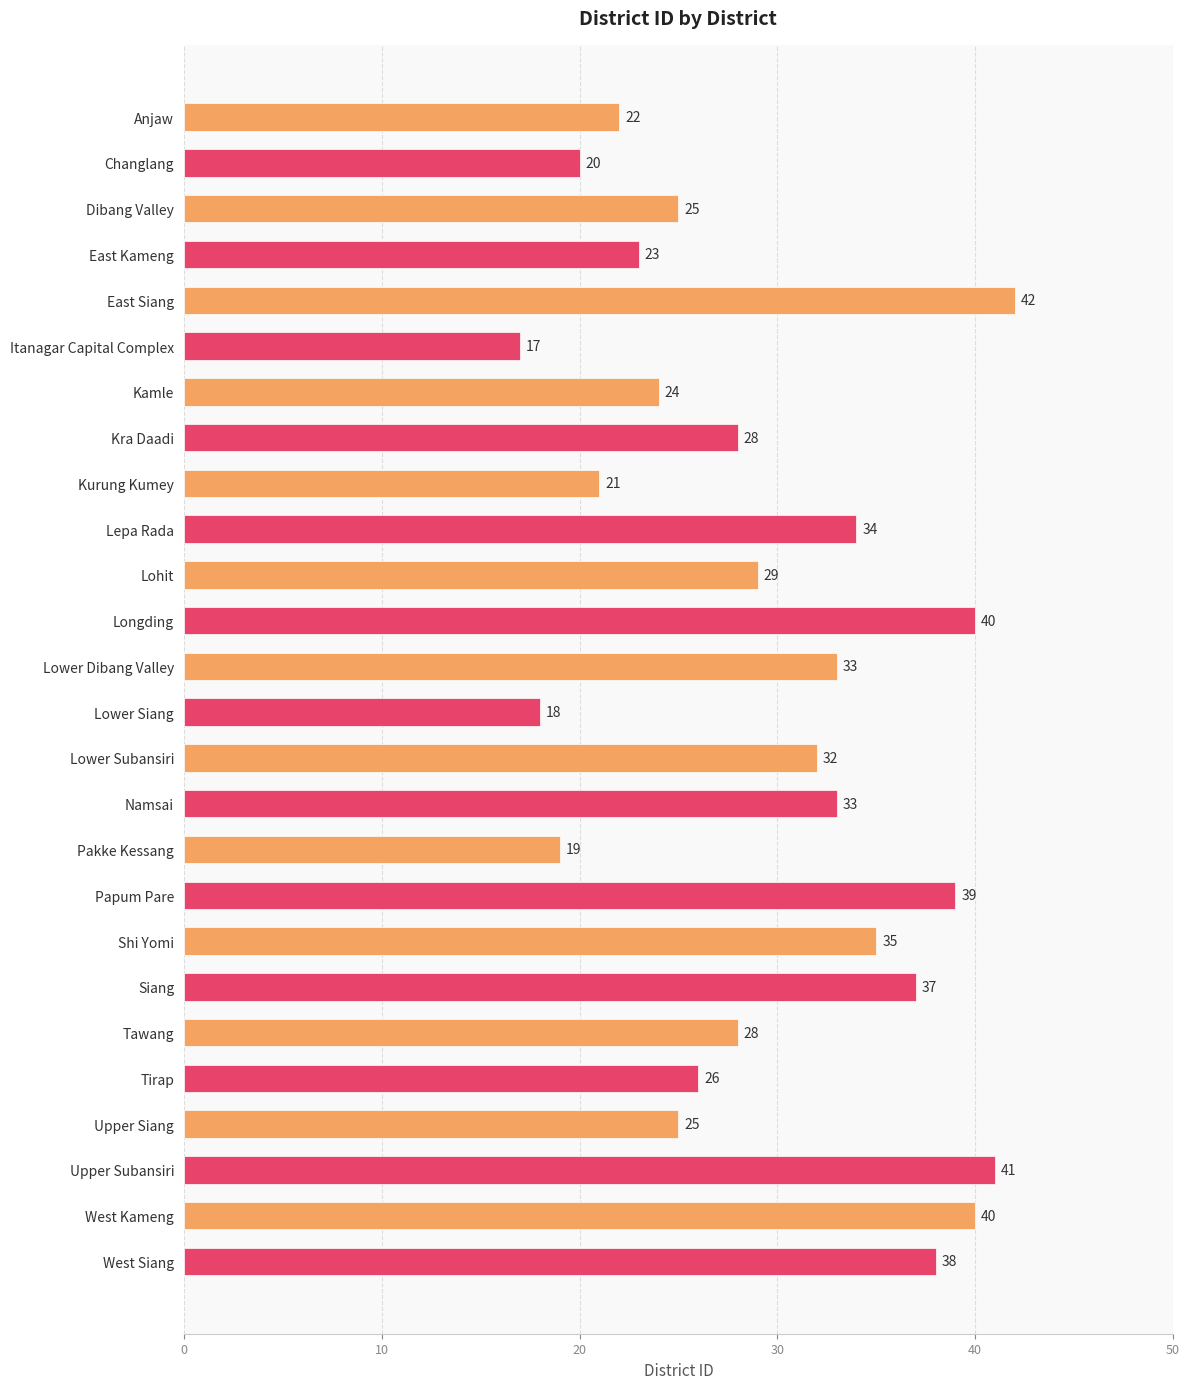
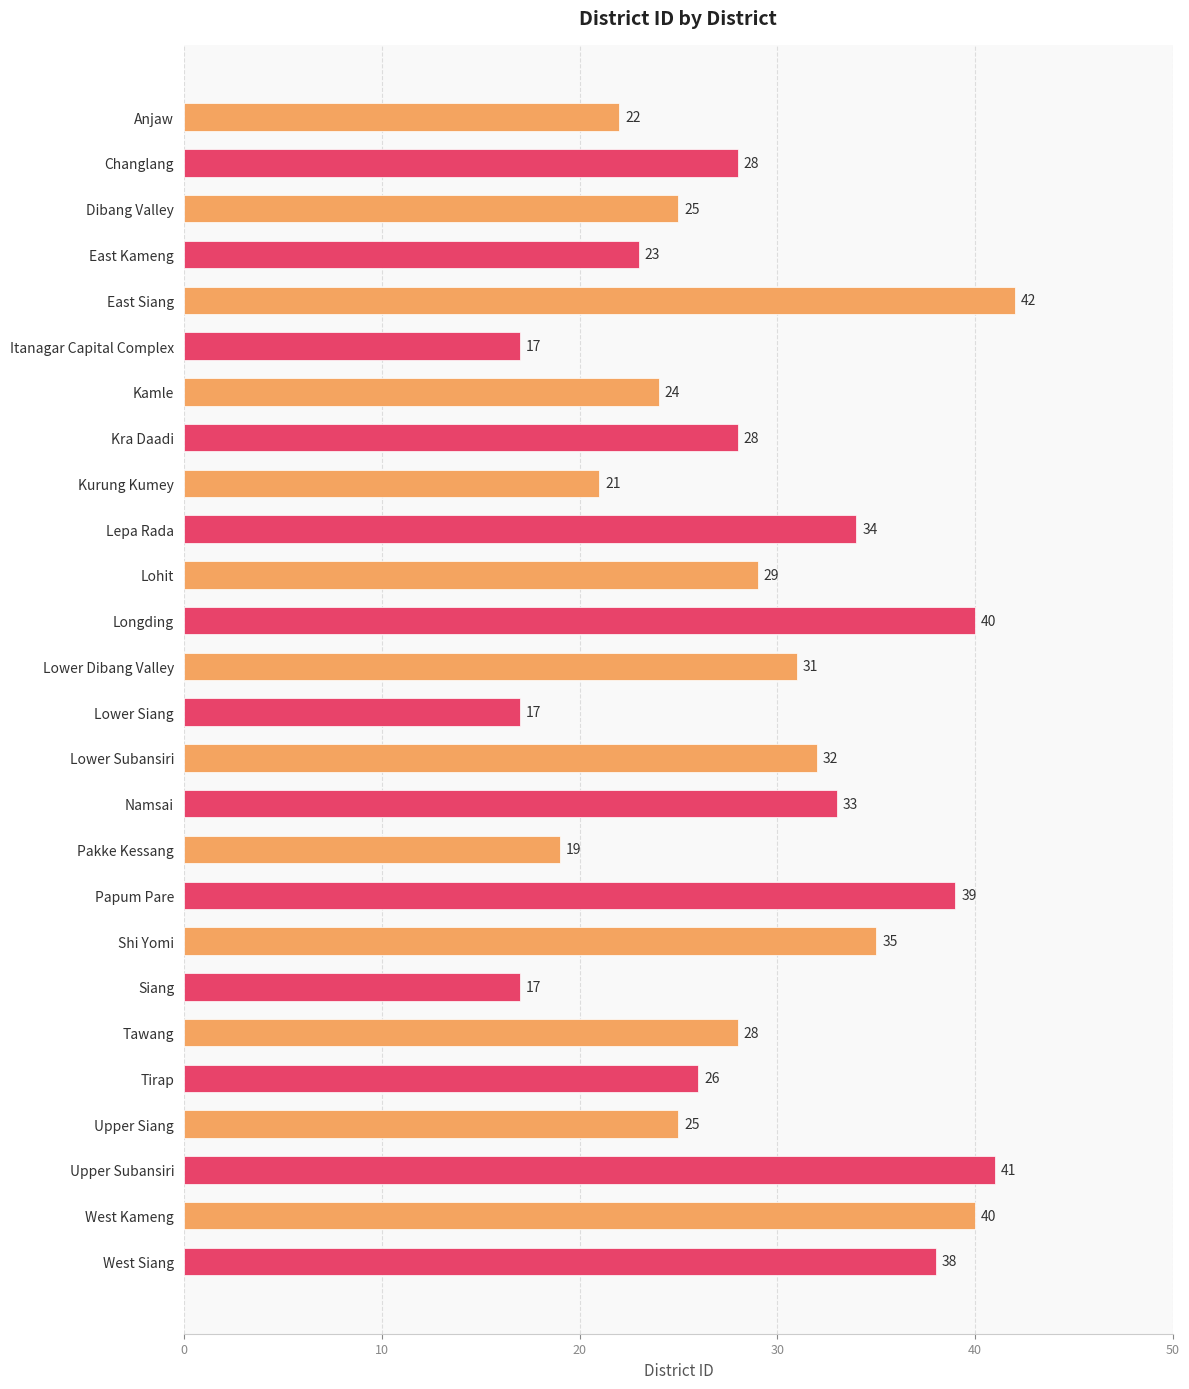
  {
    "Anjaw": 22,
-   "Changlang": 20,
+   "Changlang": 28,
    "Dibang Valley": 25,
    "East Kameng": 23,
    "East Siang": 42,
    "Itanagar Capital Complex": 17,
    "Kamle": 24,
    "Kra Daadi": 28,
    "Kurung Kumey": 21,
    "Lepa Rada": 34,
    "Lohit": 29,
    "Longding": 40,
-   "Lower Dibang Valley": 33,
-   "Lower Siang": 18,
+   "Lower Dibang Valley": 31,
+   "Lower Siang": 17,
    "Lower Subansiri": 32,
    "Namsai": 33,
    "Pakke Kessang": 19,
    "Papum Pare": 39,
    "Shi Yomi": 35,
-   "Siang": 37,
+   "Siang": 17,
    "Tawang": 28,
    "Tirap": 26,
    "Upper Siang": 25,
    "Upper Subansiri": 41,
    "West Kameng": 40,
    "West Siang": 38
  }
